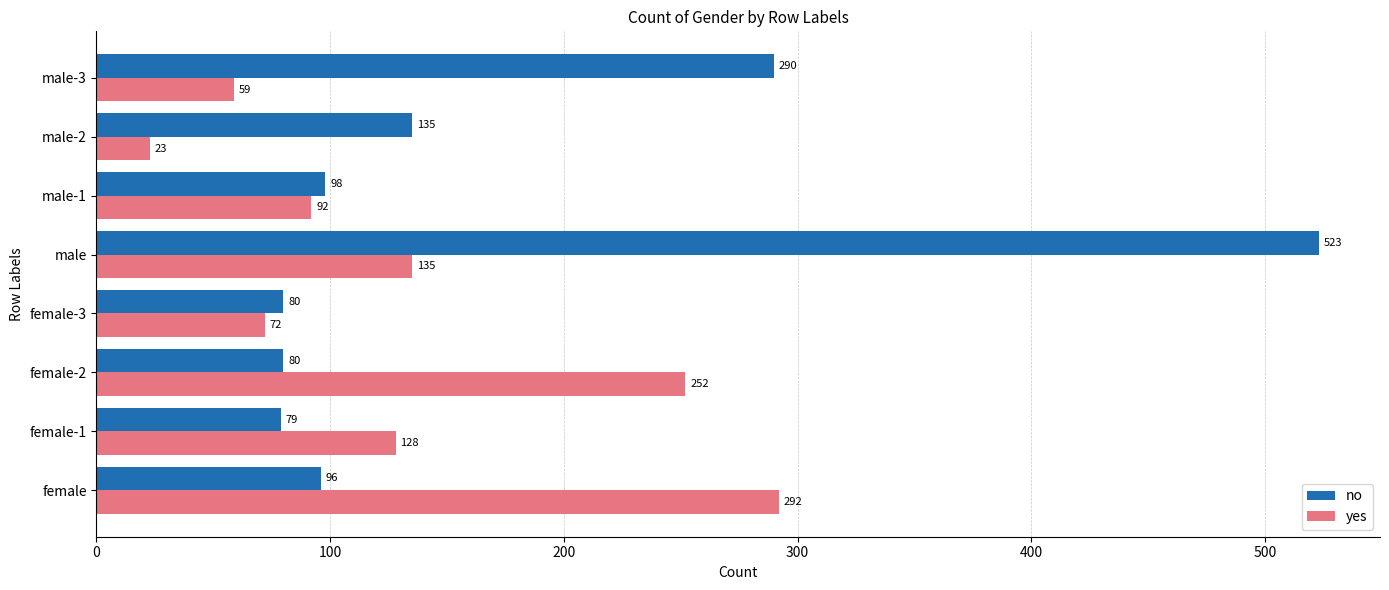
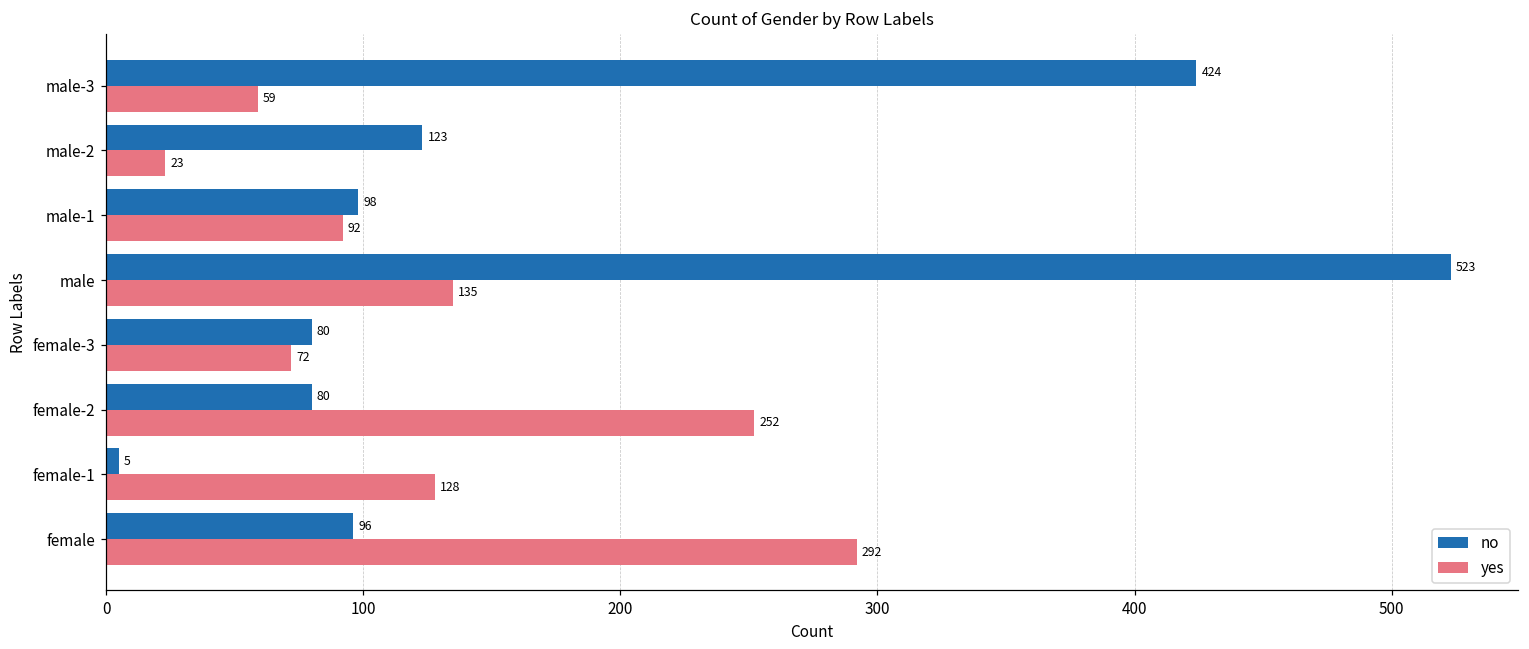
  {
    "no": {
-     "male-3": 290,
-     "male-2": 135,
+     "male-3": 424,
+     "male-2": 123,
      "male-1": 98,
      "male": 523,
      "female-3": 80,
      "female-2": 80,
-     "female-1": 79,
+     "female-1": 5,
      "female": 96
    },
    "yes": {
      "male-3": 59,
      "male-2": 23,
      "male-1": 92,
      "male": 135,
      "female-3": 72,
      "female-2": 252,
      "female-1": 128,
      "female": 292
    }
  }
